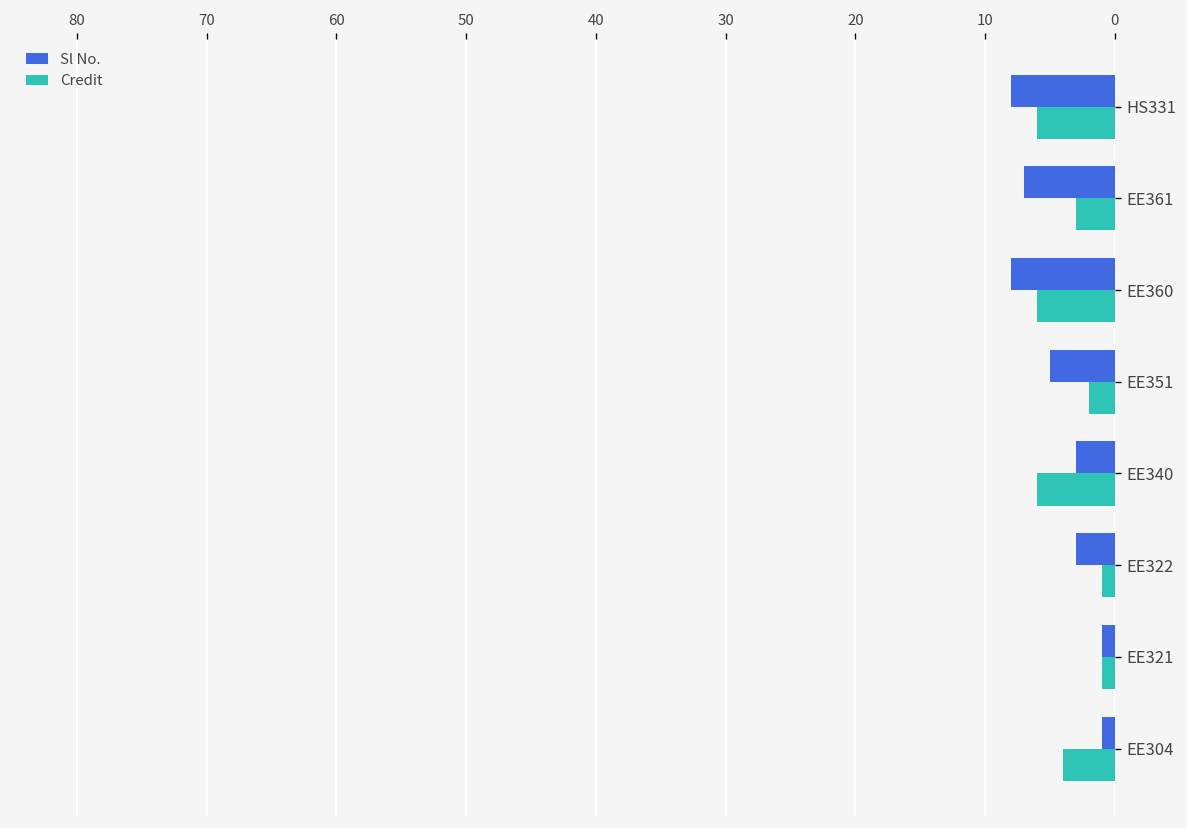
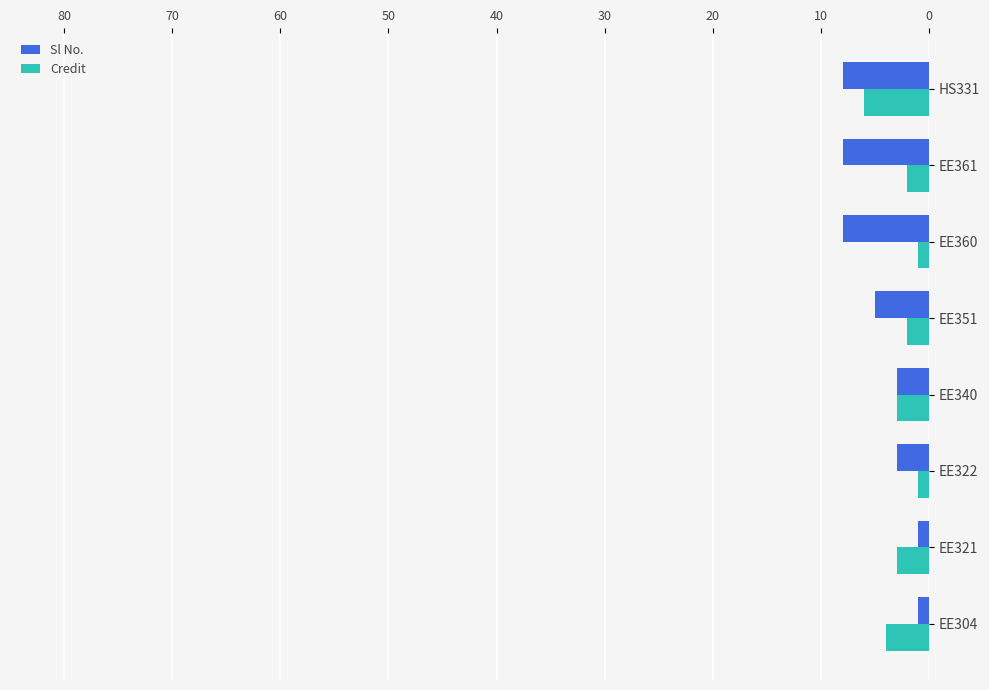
  {
    "Sl No.": {
      "HS331": 8,
-     "EE361": 7,
+     "EE361": 8,
      "EE360": 8,
      "EE351": 5,
      "EE340": 3,
      "EE322": 3,
      "EE321": 1,
      "EE304": 1
    },
    "Credit": {
      "HS331": 6,
-     "EE361": 3,
-     "EE360": 6,
+     "EE361": 2,
+     "EE360": 1,
      "EE351": 2,
-     "EE340": 6,
+     "EE340": 3,
      "EE322": 1,
-     "EE321": 1,
+     "EE321": 3,
      "EE304": 4
    }
  }
